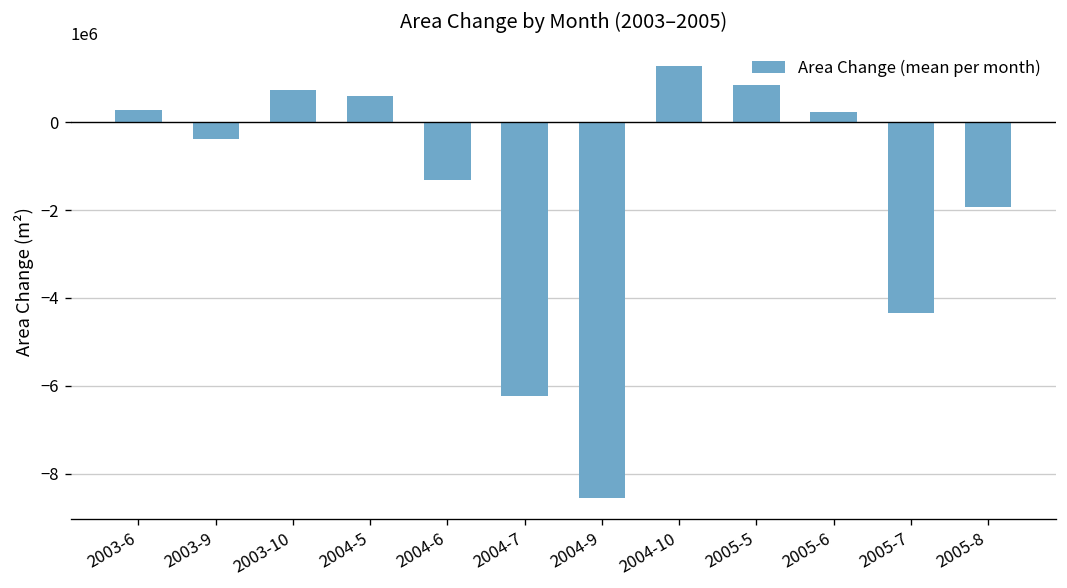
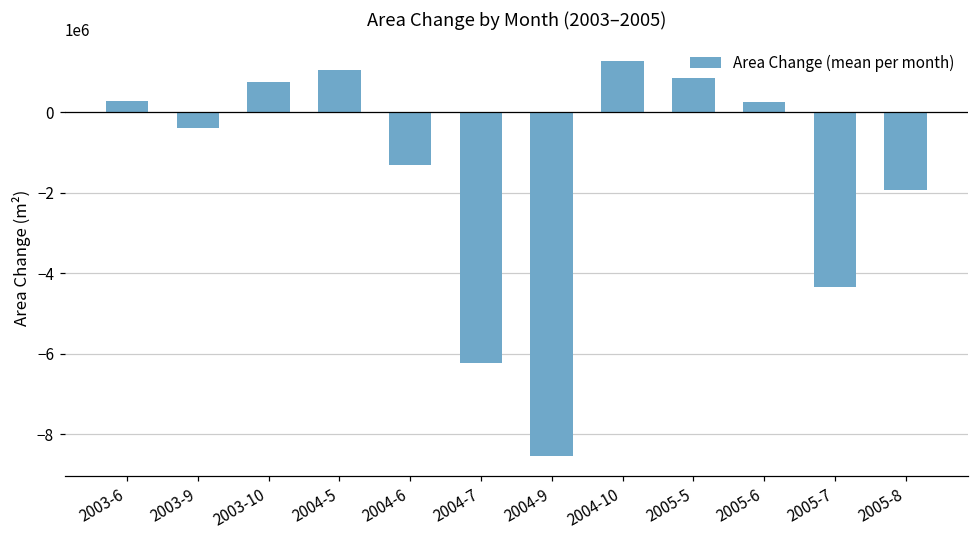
  {
    "2003-6": 300000,
    "2003-9": -400000,
    "2003-10": 700000,
-   "2004-5": 600000,
+   "2004-5": 1000000,
    "2004-6": -1300000,
    "2004-7": -6200000,
    "2004-9": -8500000,
    "2004-10": 1300000,
    "2005-5": 900000,
    "2005-6": 200000,
    "2005-7": -4300000,
    "2005-8": -1900000
  }
